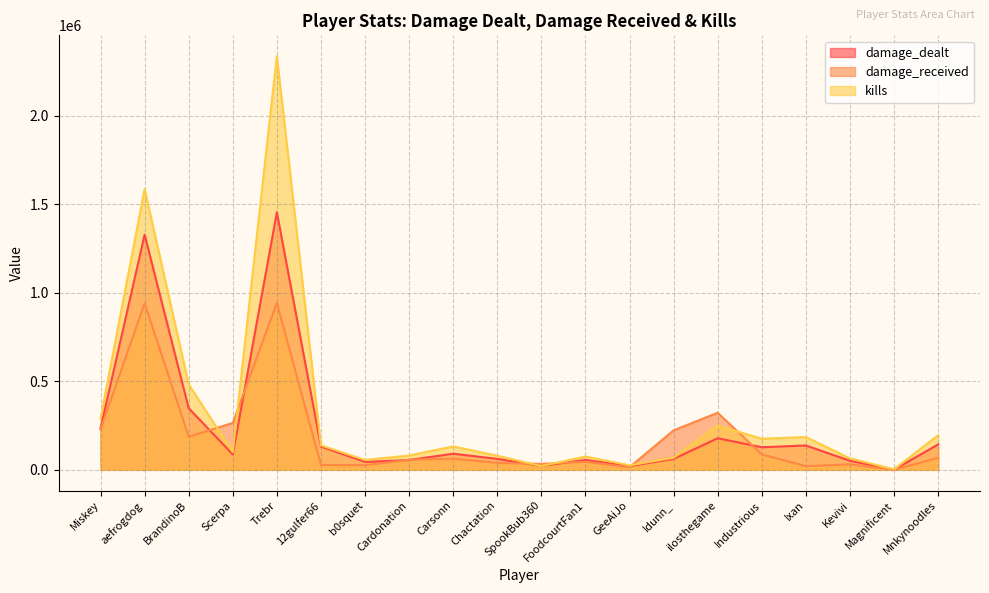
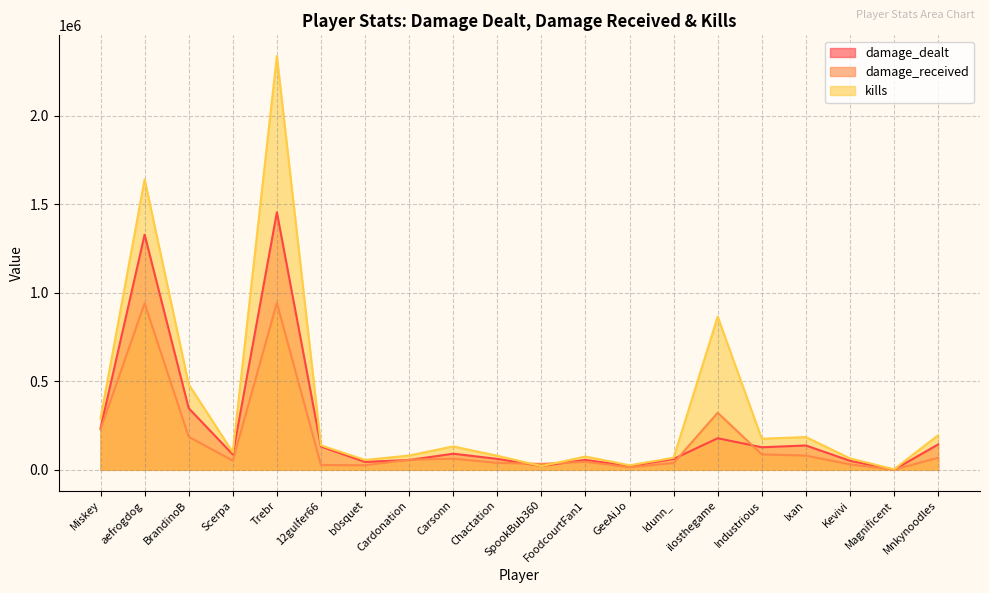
  {
    "damage_dealt": {
      "aefrogdog": 1330000,
      "BrandinoB": 350000,
      "Trebr": 1460000,
      "Carsonn": 90000,
      "Chactation": 60000,
      "ilosthegame": 180000,
      "Industrious": 130000,
      "Ixan": 140000,
      "Mnkynoodles": 140000
    },
    "damage_received": {
      "aefrogdog": 940000,
      "BrandinoB": 190000,
-     "Scerpa": 270000,
+     "Scerpa": 50000,
      "Trebr": 940000,
      "12gulfer66": 30000,
      "b0squet": 30000,
      "Carsonn": 60000,
      "Chactation": 40000,
-     "Idunn_": 220000,
+     "Idunn_": 40000,
      "ilosthegame": 320000,
      "Industrious": 90000,
-     "Ixan": 20000,
+     "Ixan": 80000,
      "Kevivi": 30000,
      "Mnkynoodles": 70000
    },
    "kills": {
      "Miskey": 290000,
-     "aefrogdog": 1590000,
+     "aefrogdog": 1640000,
      "BrandinoB": 480000,
      "Trebr": 2340000,
      "Cardonation": 80000,
      "Carsonn": 130000,
      "Chactation": 80000,
      "FoodcourtFan1": 80000,
-     "ilosthegame": 250000,
+     "ilosthegame": 870000,
      "Industrious": 180000,
      "Ixan": 190000,
      "Mnkynoodles": 200000
    }
  }
